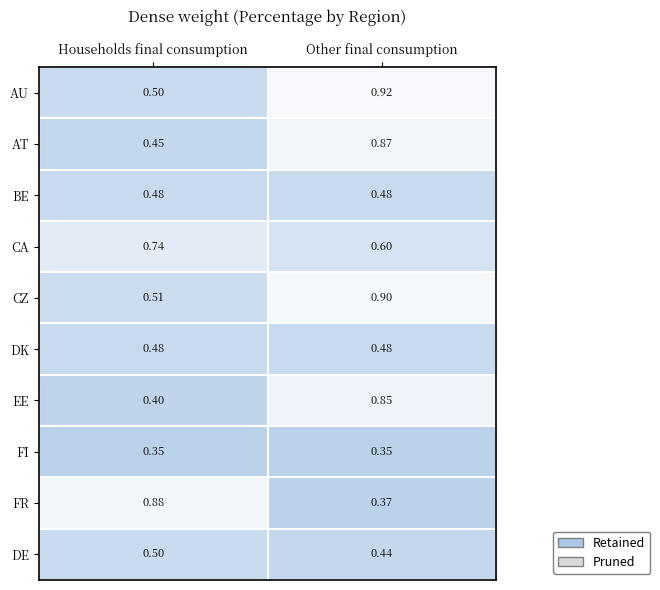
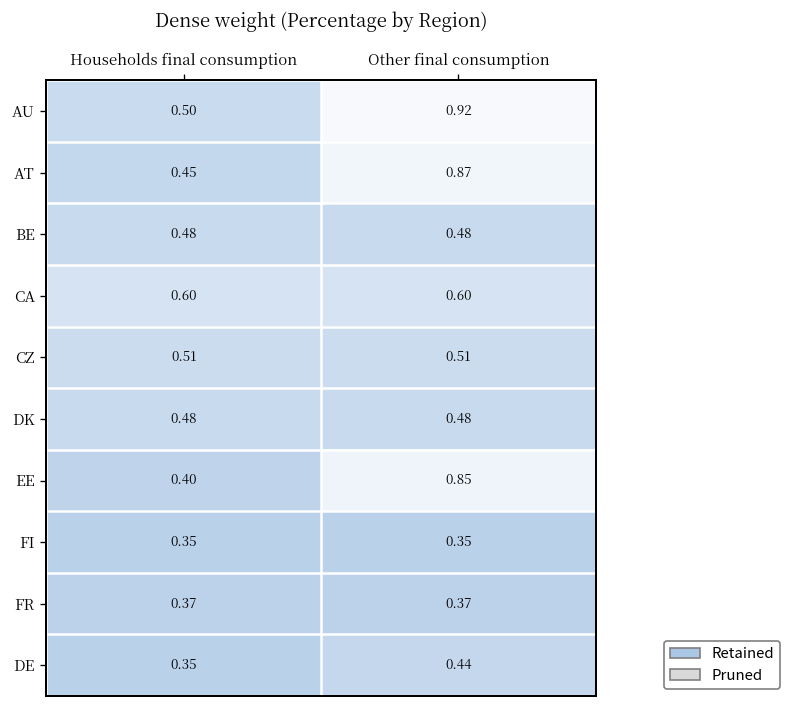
  {
    "AU": {
      "Households final consumption": 0.50,
      "Other final consumption": 0.92
    },
    "AT": {
      "Households final consumption": 0.45,
      "Other final consumption": 0.87
    },
    "BE": {
      "Households final consumption": 0.48,
      "Other final consumption": 0.48
    },
    "CA": {
-     "Households final consumption": 0.74,
+     "Households final consumption": 0.60,
      "Other final consumption": 0.60
    },
    "CZ": {
      "Households final consumption": 0.51,
-     "Other final consumption": 0.90
+     "Other final consumption": 0.51
    },
    "DK": {
      "Households final consumption": 0.48,
      "Other final consumption": 0.48
    },
    "EE": {
      "Households final consumption": 0.40,
      "Other final consumption": 0.85
    },
    "FI": {
      "Households final consumption": 0.35,
      "Other final consumption": 0.35
    },
    "FR": {
-     "Households final consumption": 0.88,
+     "Households final consumption": 0.37,
      "Other final consumption": 0.37
    },
    "DE": {
-     "Households final consumption": 0.50,
+     "Households final consumption": 0.35,
      "Other final consumption": 0.44
    }
  }
